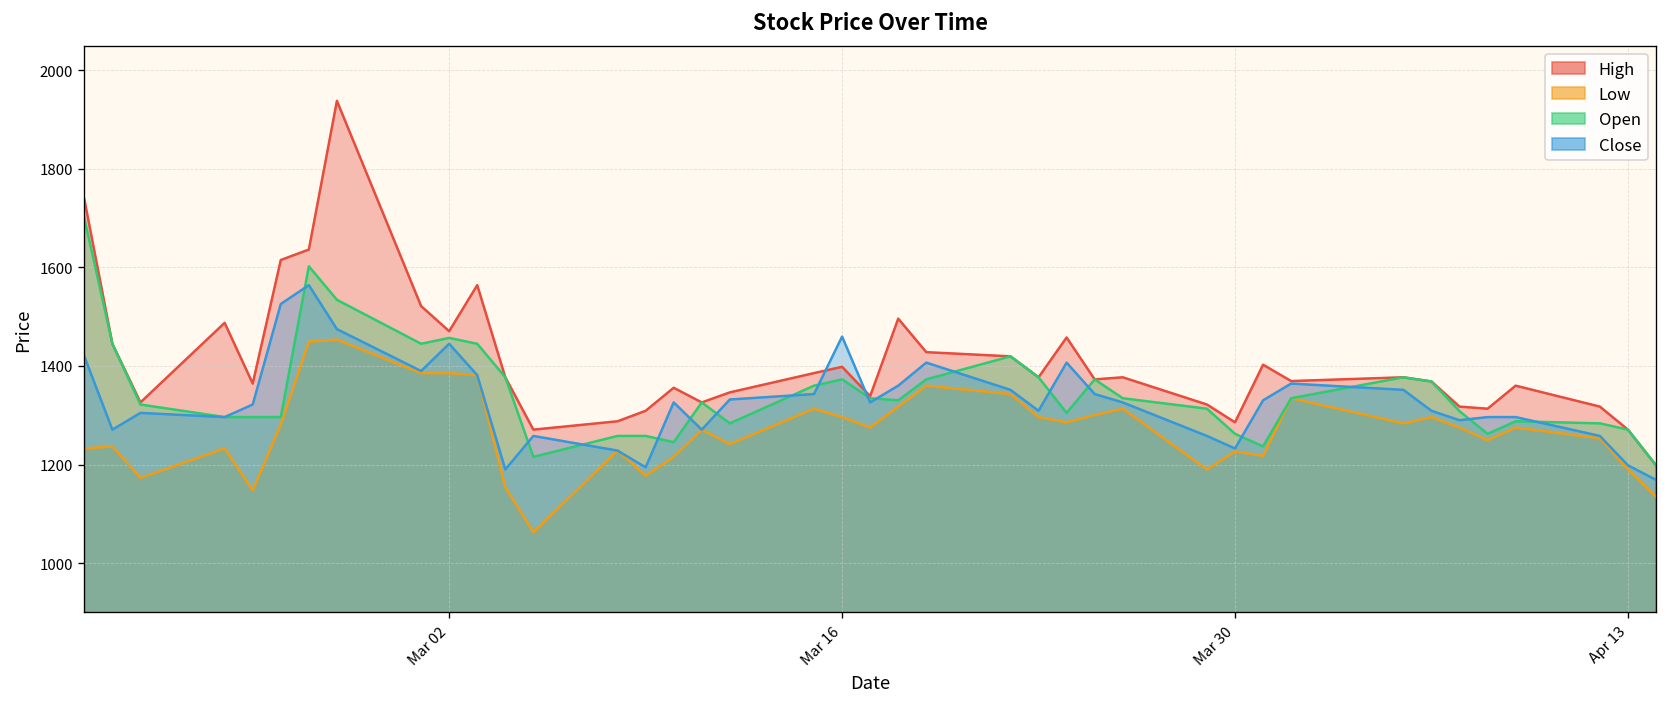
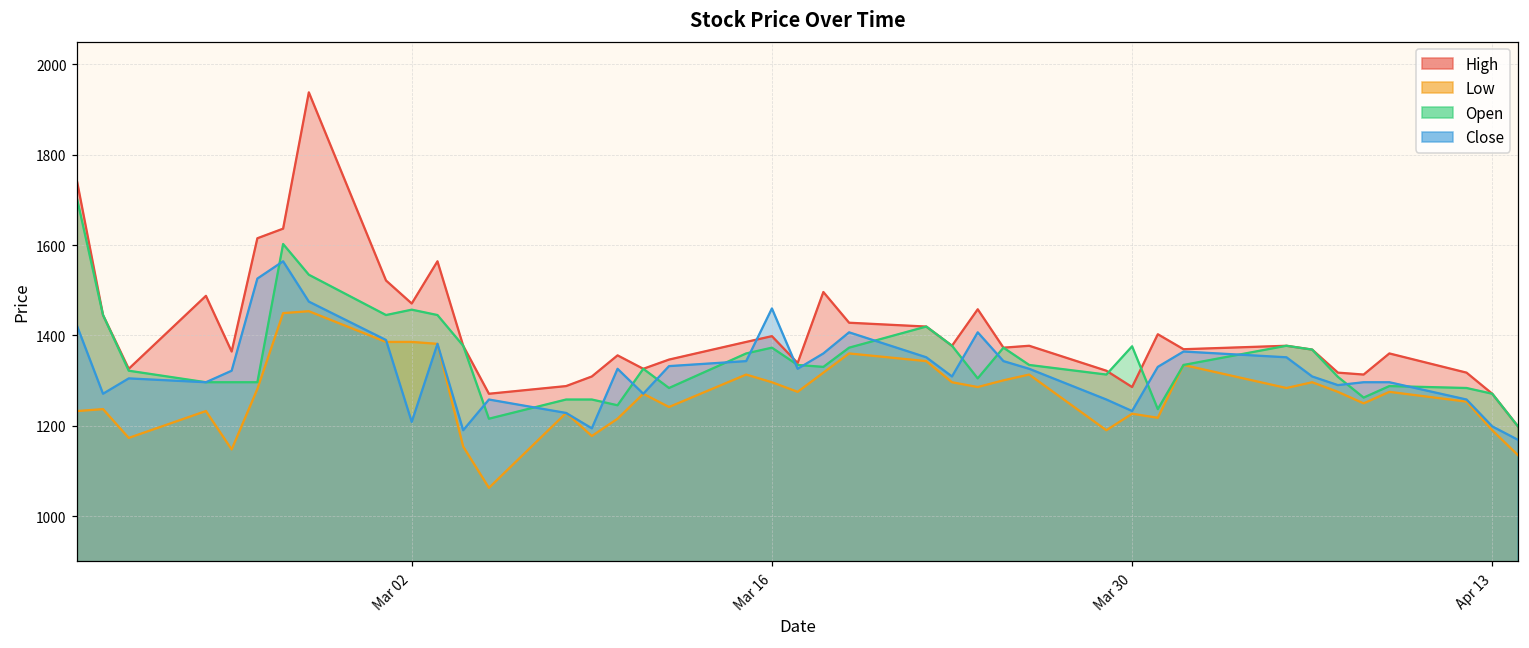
  {
    "Open": {
      "Mar 02": 1460,
      "Mar 16": 1370,
-     "Mar 30": 1260
+     "Mar 30": 1380
    },
    "Close": {
-     "Mar 02": 1450,
+     "Mar 02": 1210,
      "Mar 16": 1460,
      "Apr 13": 1200
    }
  }
